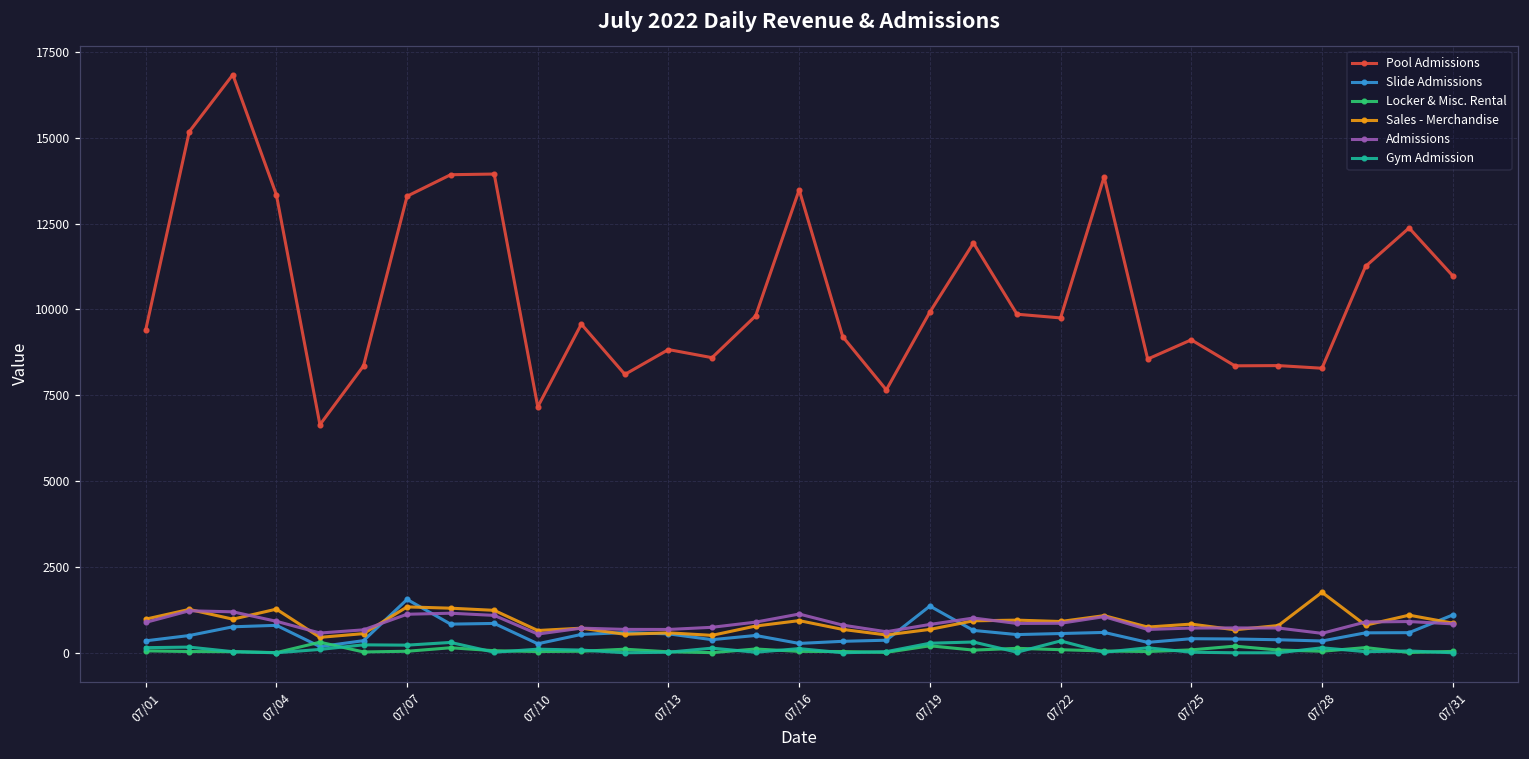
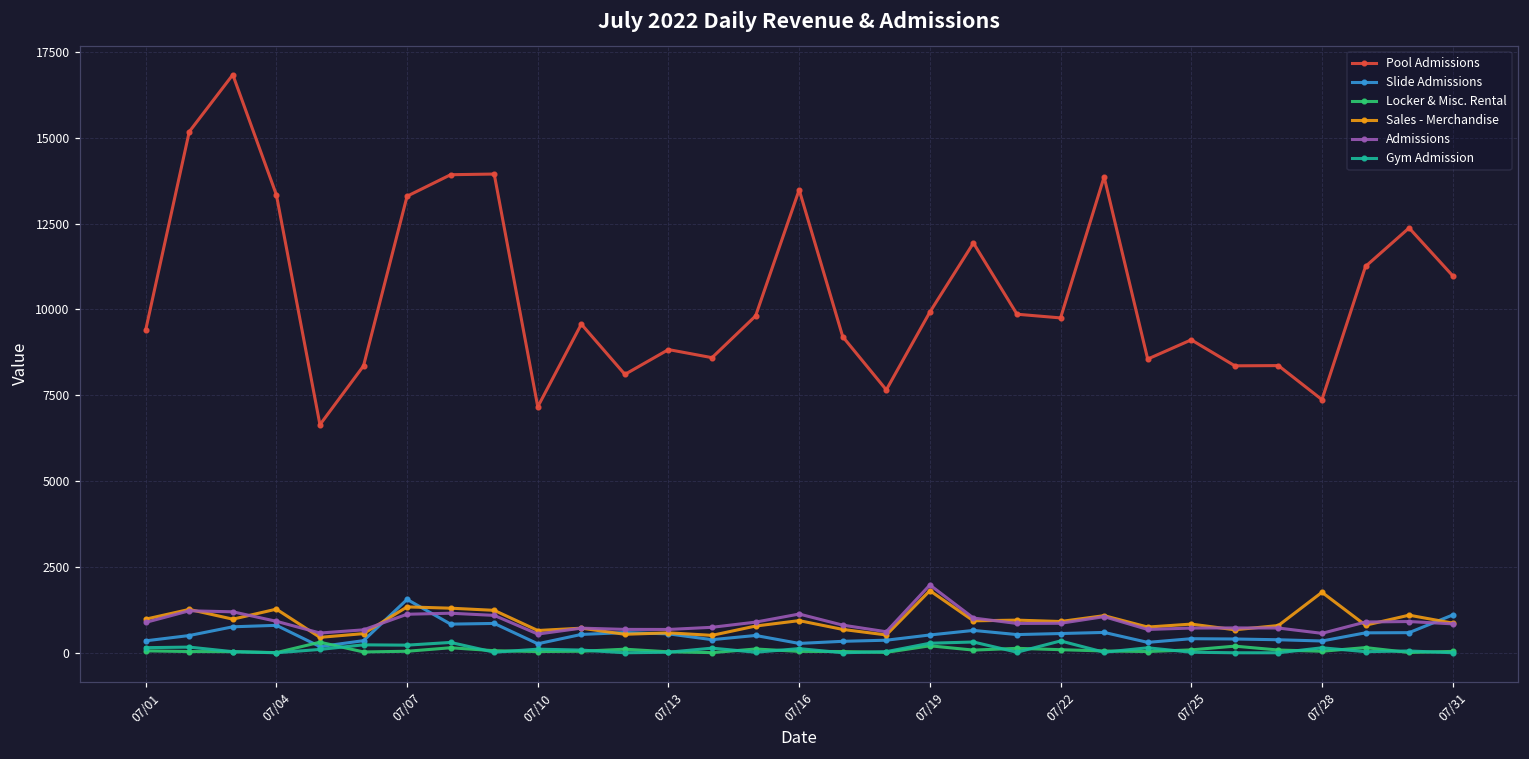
  {
    "Pool Admissions": {
      "07/01": 9400,
      "07/04": 13300,
      "07/07": 13300,
      "07/10": 7200,
      "07/13": 8800,
      "07/16": 13500,
      "07/19": 9900,
      "07/22": 9800,
      "07/25": 9100,
-     "07/28": 8300,
+     "07/28": 7400,
      "07/31": 11000
    },
    "Slide Admissions": {
      "07/01": 300,
      "07/04": 800,
      "07/07": 1600,
      "07/10": 300,
      "07/16": 300,
-     "07/19": 1400,
+     "07/19": 500,
      "07/22": 600,
      "07/25": 400,
      "07/28": 300,
      "07/31": 1100
    },
    "Sales - Merchandise": {
      "07/01": 1000,
      "07/04": 1300,
      "07/07": 1300,
      "07/10": 600,
      "07/16": 900,
-     "07/19": 700,
+     "07/19": 1800,
      "07/25": 800,
      "07/28": 1800
    },
    "Admissions": {
      "07/01": 900,
      "07/04": 900,
      "07/07": 1100,
      "07/10": 500,
      "07/13": 700,
      "07/16": 1100,
-     "07/19": 800,
+     "07/19": 2000,
      "07/25": 700,
      "07/28": 600
    }
  }
